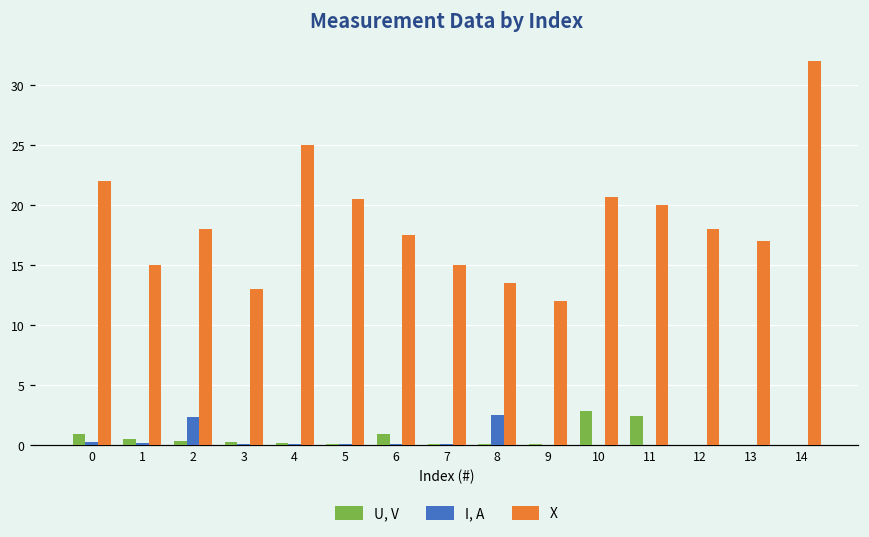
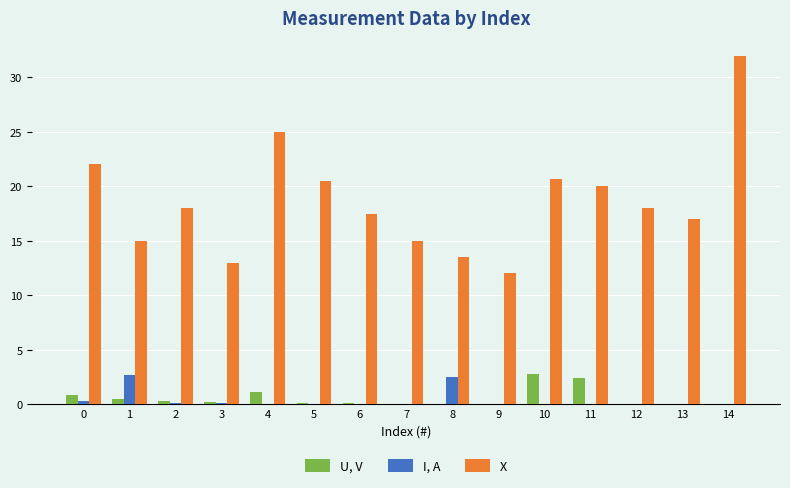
  {
    "U, V": {
      "0": 0.9,
      "1": 0.5,
      "2": 0.3,
-     "4": 0.1,
-     "6": 0.9,
+     "4": 1.1,
+     "6": 0.1,
      "10": 2.8,
      "11": 2.4
    },
    "I, A": {
      "0": 0.3,
-     "1": 0.1,
-     "2": 2.3,
+     "1": 2.6,
+     "2": 0.1,
      "8": 2.5
    },
    "X": {
      "0": 22.0,
      "1": 15.0,
      "2": 18.0,
      "3": 13.0,
      "4": 25.0,
      "5": 20.5,
      "6": 17.5,
      "7": 15.0,
      "8": 13.5,
      "9": 12.0,
      "10": 20.7,
      "11": 20.0,
      "12": 18.0,
      "13": 17.0,
      "14": 32.0
    }
  }
